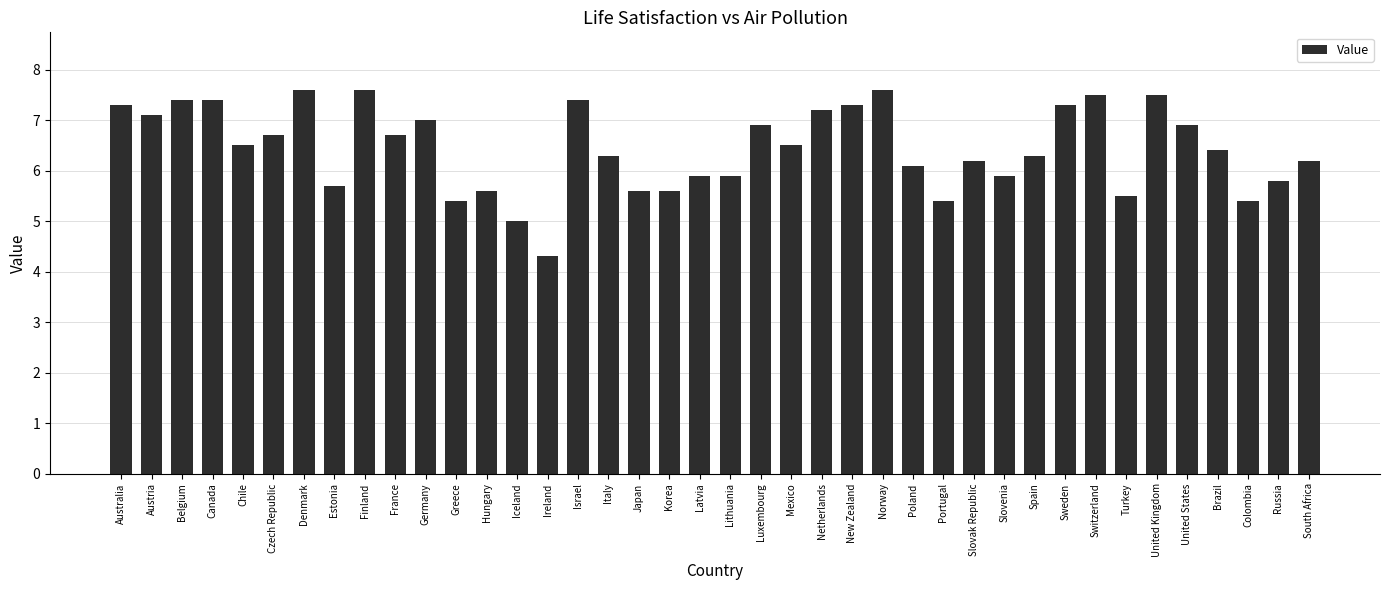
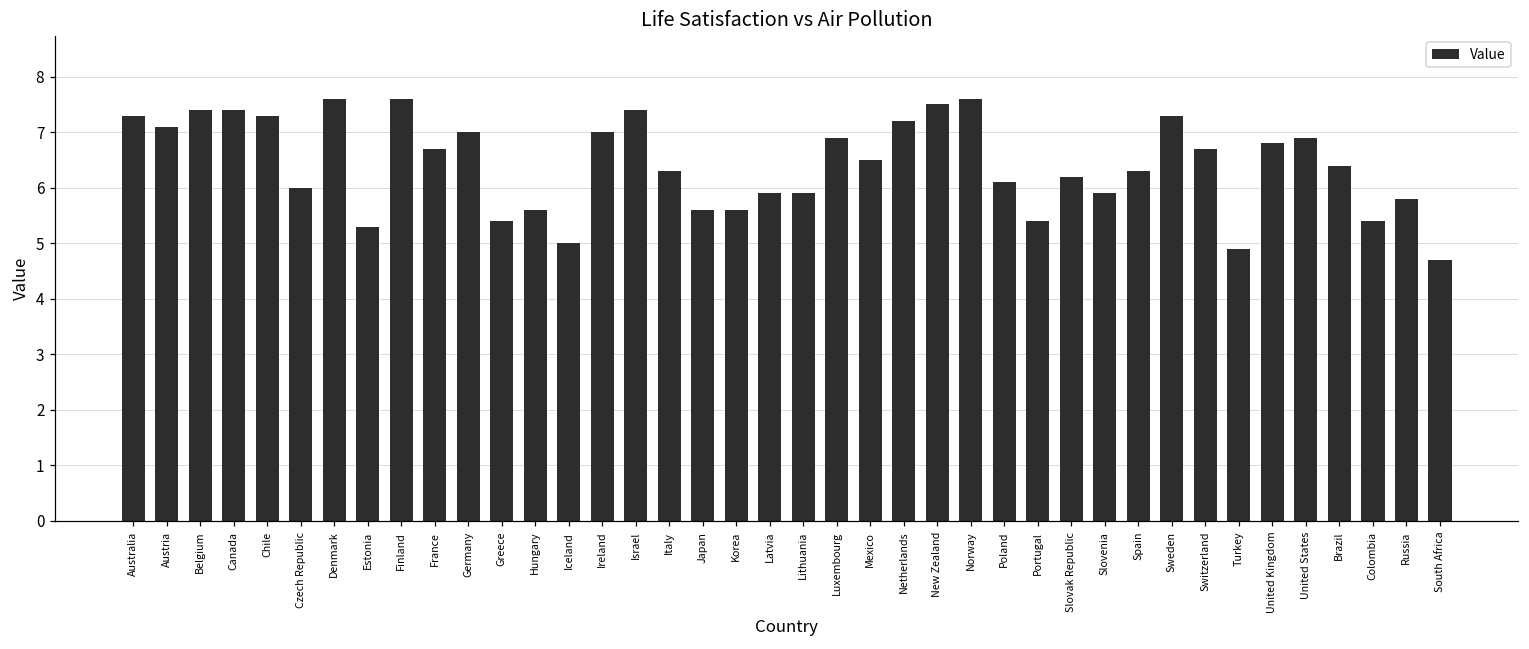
  {
    "Australia": 7.3,
    "Austria": 7.1,
    "Belgium": 7.4,
    "Canada": 7.4,
-   "Chile": 6.5,
-   "Czech Republic": 6.7,
+   "Chile": 7.3,
+   "Czech Republic": 6.0,
    "Denmark": 7.6,
-   "Estonia": 5.7,
+   "Estonia": 5.3,
    "Finland": 7.6,
    "France": 6.7,
    "Germany": 7.0,
    "Greece": 5.4,
    "Hungary": 5.6,
    "Iceland": 5.0,
-   "Ireland": 4.3,
+   "Ireland": 7.0,
    "Israel": 7.4,
    "Italy": 6.3,
    "Japan": 5.6,
    "Korea": 5.6,
    "Latvia": 5.9,
    "Lithuania": 5.9,
    "Luxembourg": 6.9,
    "Mexico": 6.5,
    "Netherlands": 7.2,
-   "New Zealand": 7.3,
+   "New Zealand": 7.5,
    "Norway": 7.6,
    "Poland": 6.1,
    "Portugal": 5.4,
    "Slovak Republic": 6.2,
    "Slovenia": 5.9,
    "Spain": 6.3,
    "Sweden": 7.3,
-   "Switzerland": 7.5,
-   "Turkey": 5.5,
-   "United Kingdom": 7.5,
+   "Switzerland": 6.7,
+   "Turkey": 4.9,
+   "United Kingdom": 6.8,
    "United States": 6.9,
    "Brazil": 6.4,
    "Colombia": 5.4,
    "Russia": 5.8,
-   "South Africa": 6.2
+   "South Africa": 4.7
  }
